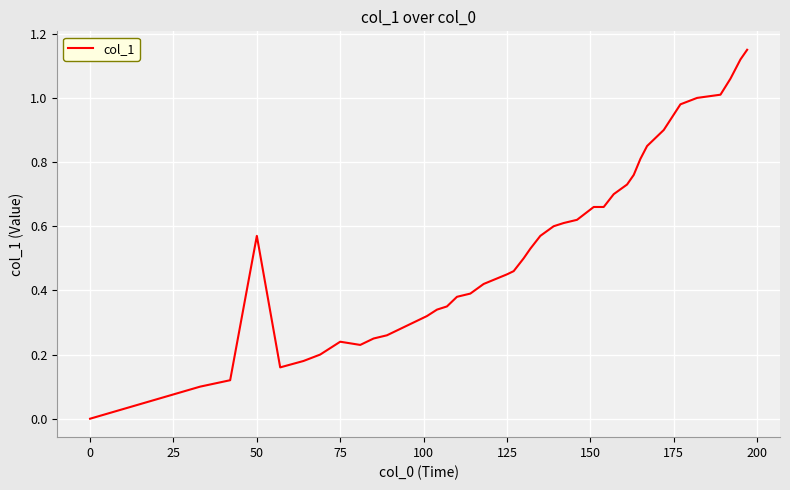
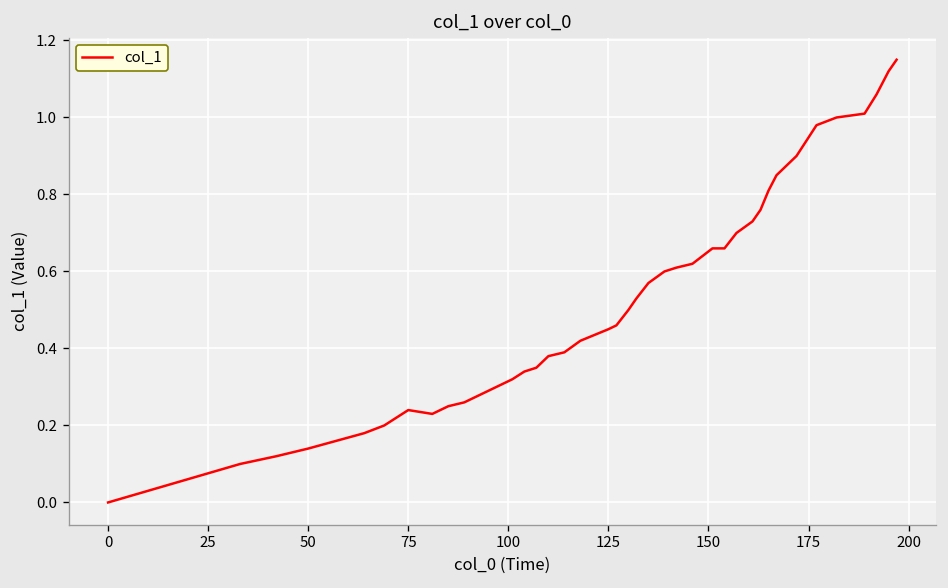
  {
    "0": 0.00,
-   "50": 0.57,
+   "50": 0.14,
    "75": 0.24,
    "125": 0.45
  }
